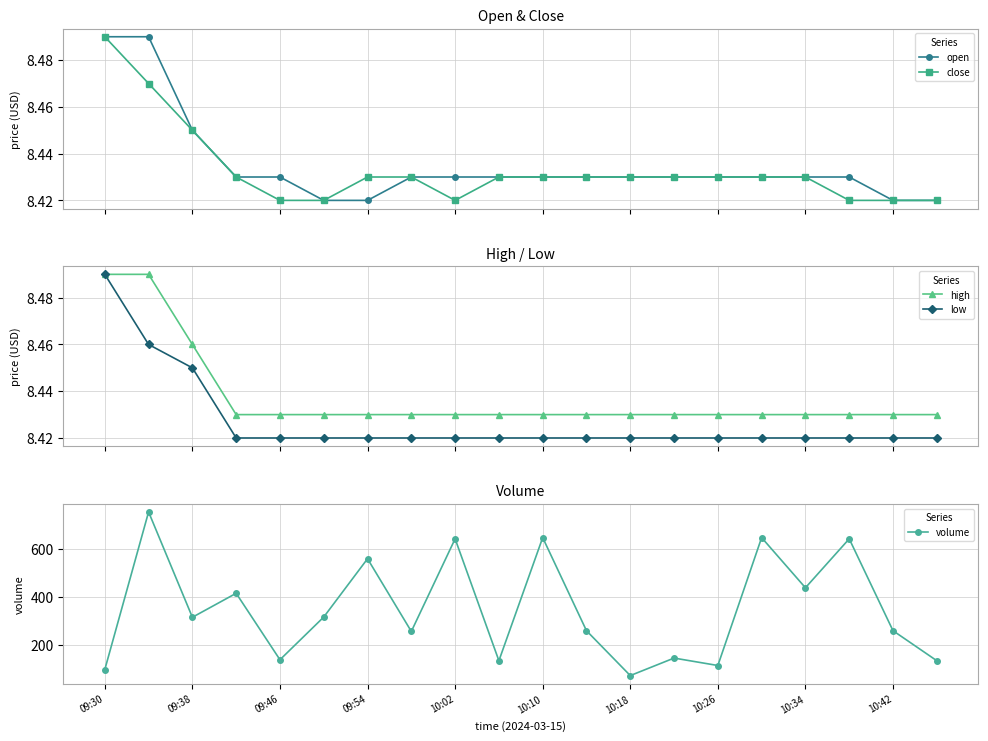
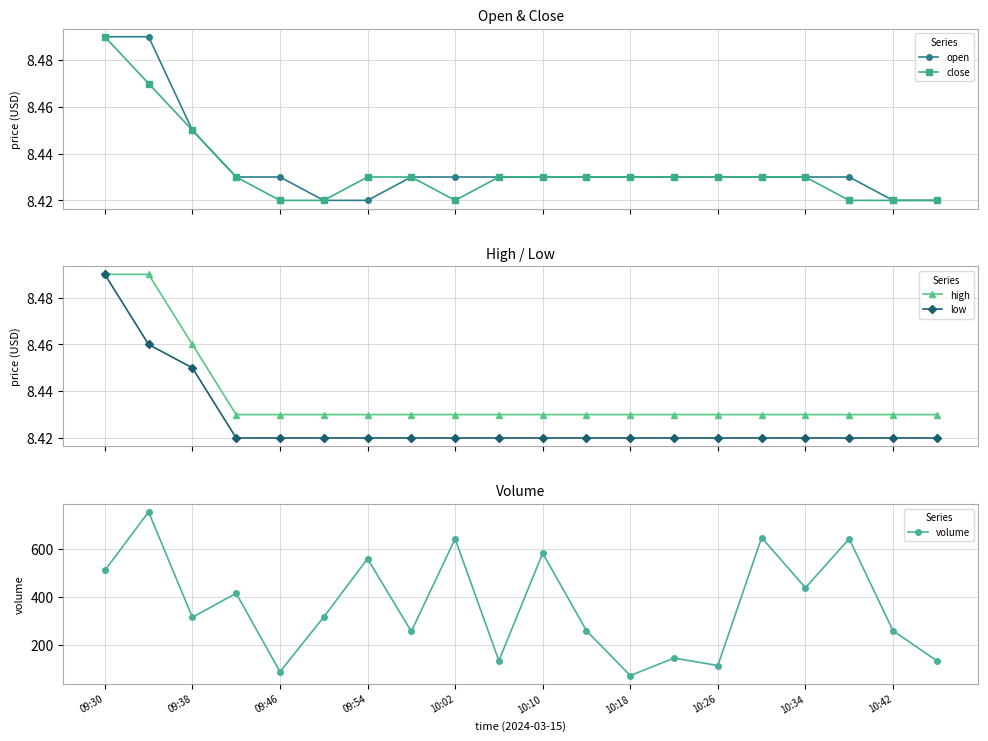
  {
    "Volume": {
-     "09:30": 100,
+     "09:30": 510,
      "09:38": 320,
-     "09:46": 140,
+     "09:46": 90,
      "09:54": 560,
      "10:02": 640,
-     "10:10": 650,
+     "10:10": 580,
      "10:18": 70,
      "10:26": 120,
      "10:34": 440,
      "10:42": 260
    }
  }
